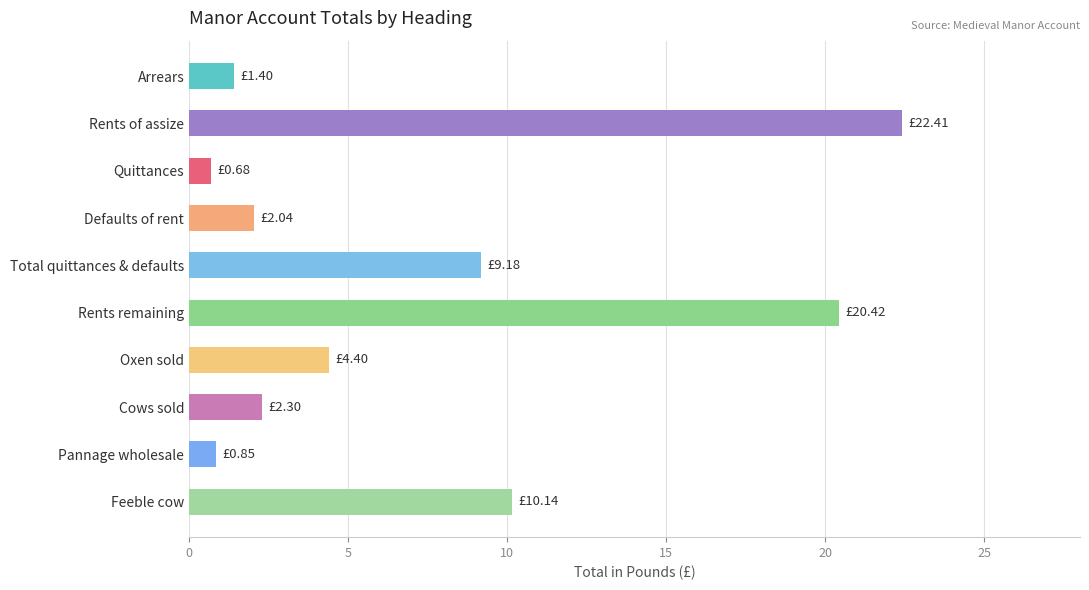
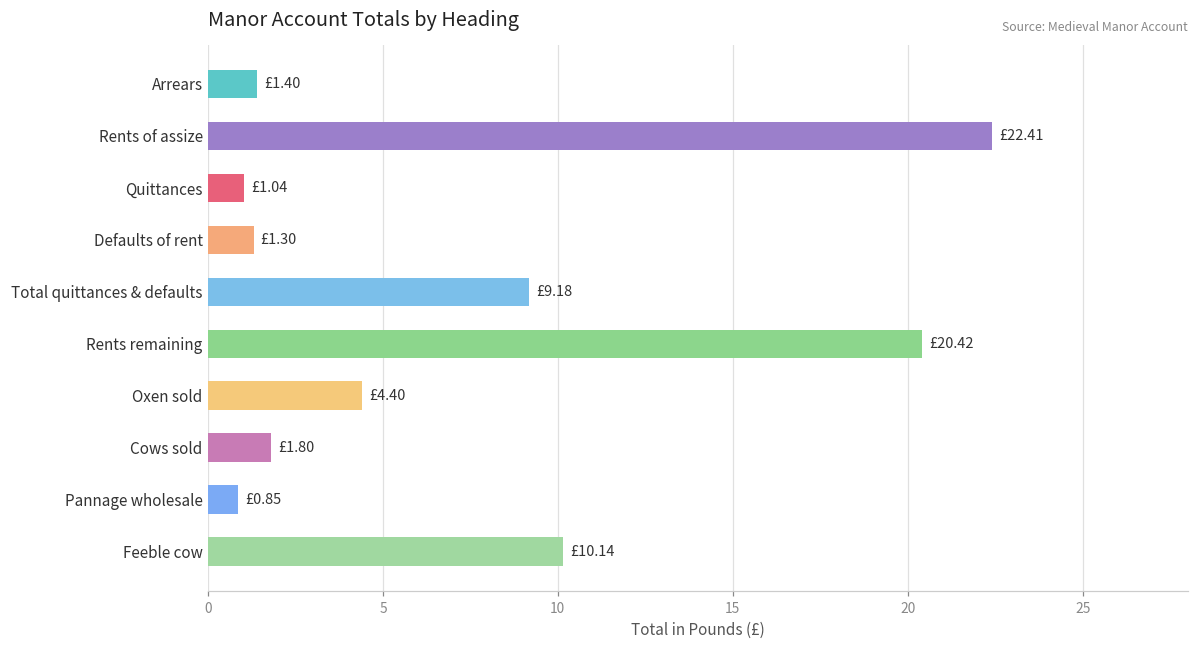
  {
    "Arrears": "£1.40",
    "Rents of assize": "£22.41",
-   "Quittances": "£0.68",
-   "Defaults of rent": "£2.04",
+   "Quittances": "£1.04",
+   "Defaults of rent": "£1.30",
    "Total quittances & defaults": "£9.18",
    "Rents remaining": "£20.42",
    "Oxen sold": "£4.40",
-   "Cows sold": "£2.30",
+   "Cows sold": "£1.80",
    "Pannage wholesale": "£0.85",
    "Feeble cow": "£10.14"
  }
